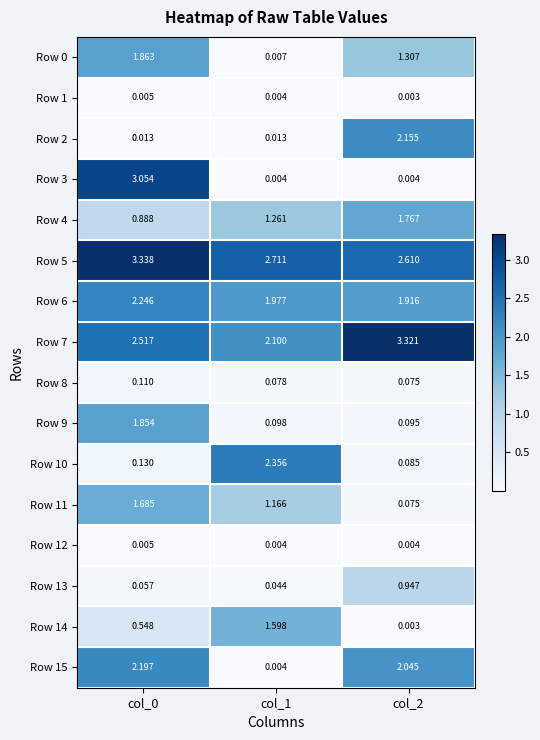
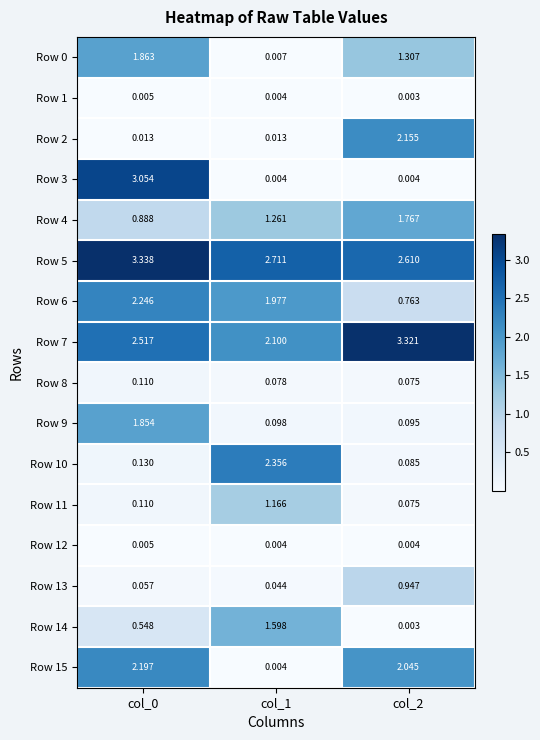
  {
    "Row 0": {
      "col_0": 1.863,
      "col_1": 0.007,
      "col_2": 1.307
    },
    "Row 1": {
      "col_0": 0.005,
      "col_1": 0.004,
      "col_2": 0.003
    },
    "Row 2": {
      "col_0": 0.013,
      "col_1": 0.013,
      "col_2": 2.155
    },
    "Row 3": {
      "col_0": 3.054,
      "col_1": 0.004,
      "col_2": 0.004
    },
    "Row 4": {
      "col_0": 0.888,
      "col_1": 1.261,
      "col_2": 1.767
    },
    "Row 5": {
      "col_0": 3.338,
      "col_1": 2.711,
      "col_2": 2.610
    },
    "Row 6": {
      "col_0": 2.246,
      "col_1": 1.977,
-     "col_2": 1.916
+     "col_2": 0.763
    },
    "Row 7": {
      "col_0": 2.517,
      "col_1": 2.100,
      "col_2": 3.321
    },
    "Row 8": {
      "col_0": 0.110,
      "col_1": 0.078,
      "col_2": 0.075
    },
    "Row 9": {
      "col_0": 1.854,
      "col_1": 0.098,
      "col_2": 0.095
    },
    "Row 10": {
      "col_0": 0.130,
      "col_1": 2.356,
      "col_2": 0.085
    },
    "Row 11": {
-     "col_0": 1.685,
+     "col_0": 0.110,
      "col_1": 1.166,
      "col_2": 0.075
    },
    "Row 12": {
      "col_0": 0.005,
      "col_1": 0.004,
      "col_2": 0.004
    },
    "Row 13": {
      "col_0": 0.057,
      "col_1": 0.044,
      "col_2": 0.947
    },
    "Row 14": {
      "col_0": 0.548,
      "col_1": 1.598,
      "col_2": 0.003
    },
    "Row 15": {
      "col_0": 2.197,
      "col_1": 0.004,
      "col_2": 2.045
    }
  }
